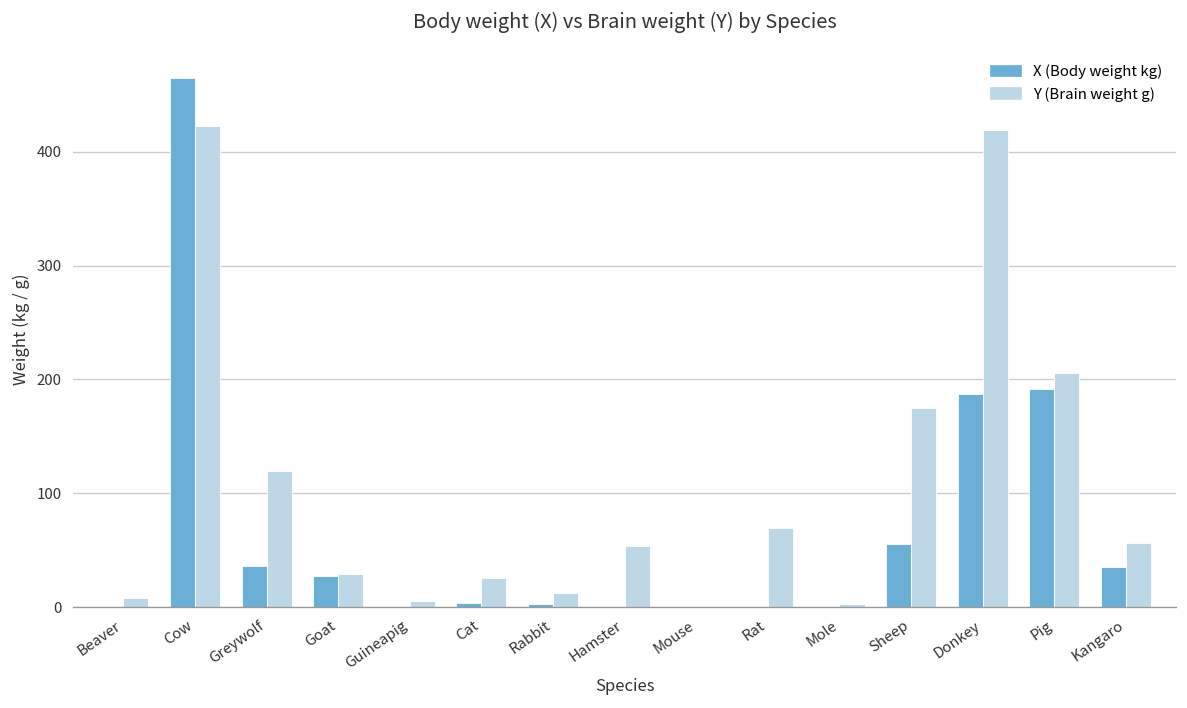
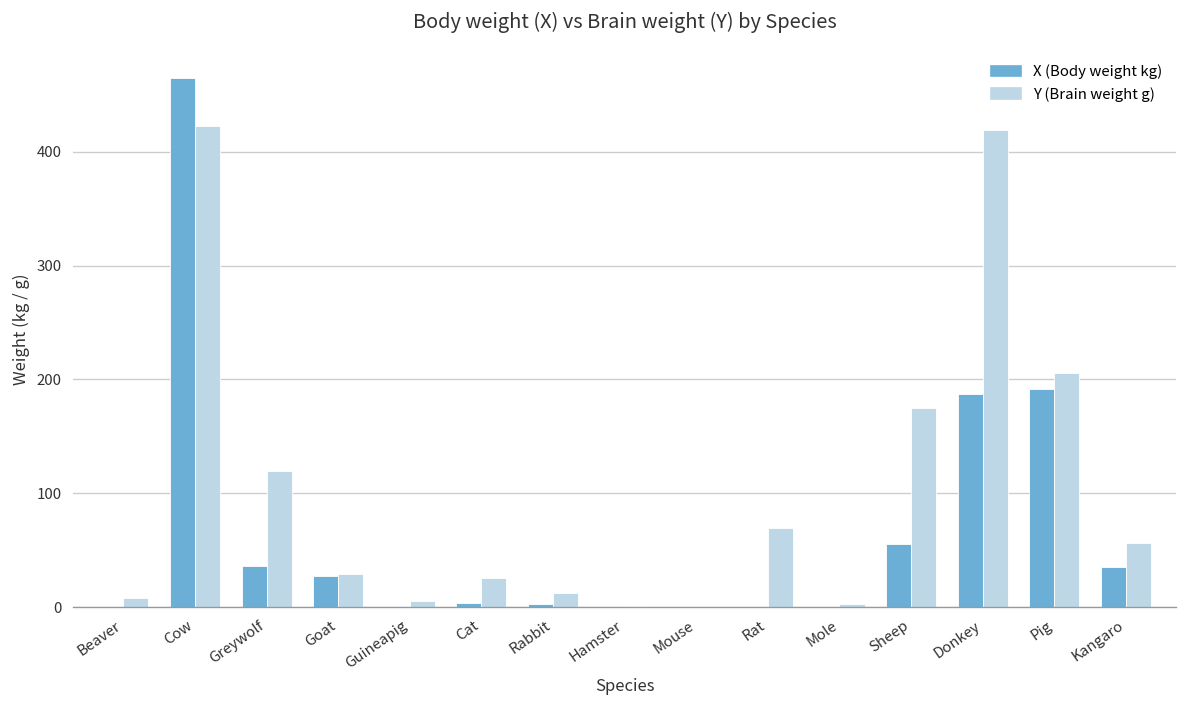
  {
    "X (Body weight kg)": {
      "Cow": 470,
      "Greywolf": 40,
      "Goat": 30,
      "Cat": 0,
      "Sheep": 60,
      "Donkey": 190,
      "Pig": 190,
      "Kangaro": 40
    },
    "Y (Brain weight g)": {
      "Beaver": 10,
      "Cow": 420,
      "Greywolf": 120,
      "Goat": 30,
      "Guineapig": 10,
      "Cat": 30,
      "Rabbit": 10,
-     "Hamster": 50,
+     "Hamster": 0,
      "Rat": 70,
      "Mole": 0,
      "Sheep": 180,
      "Donkey": 420,
      "Pig": 210,
      "Kangaro": 60
    }
  }
